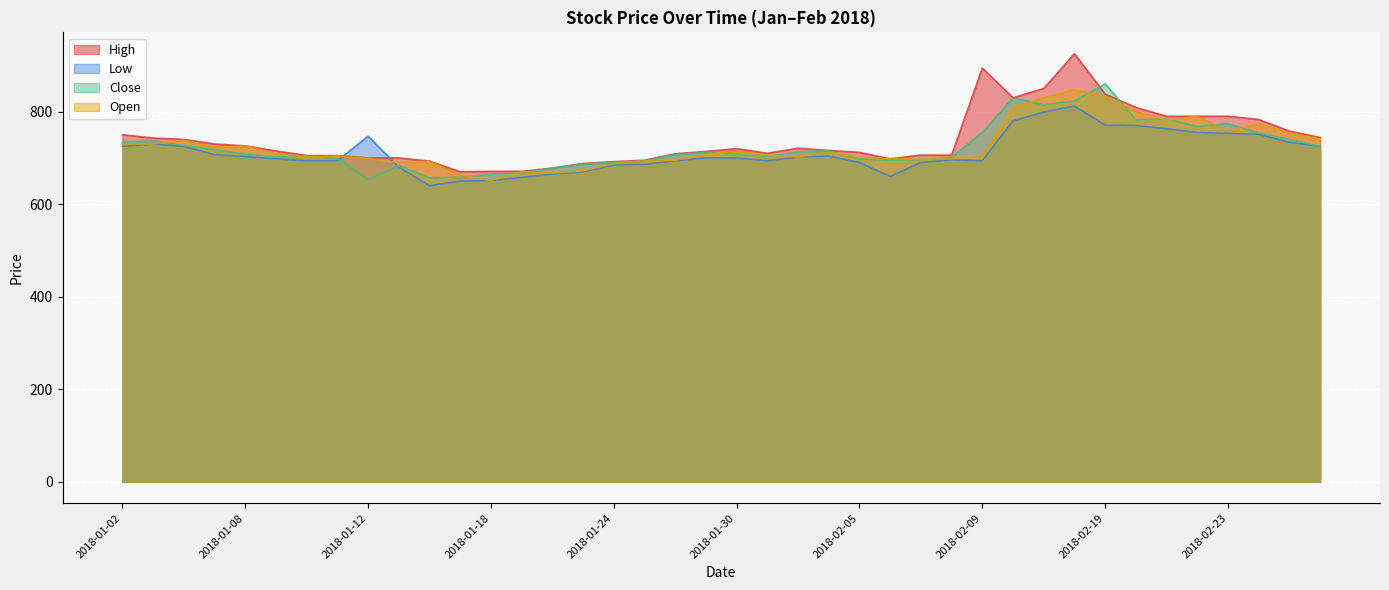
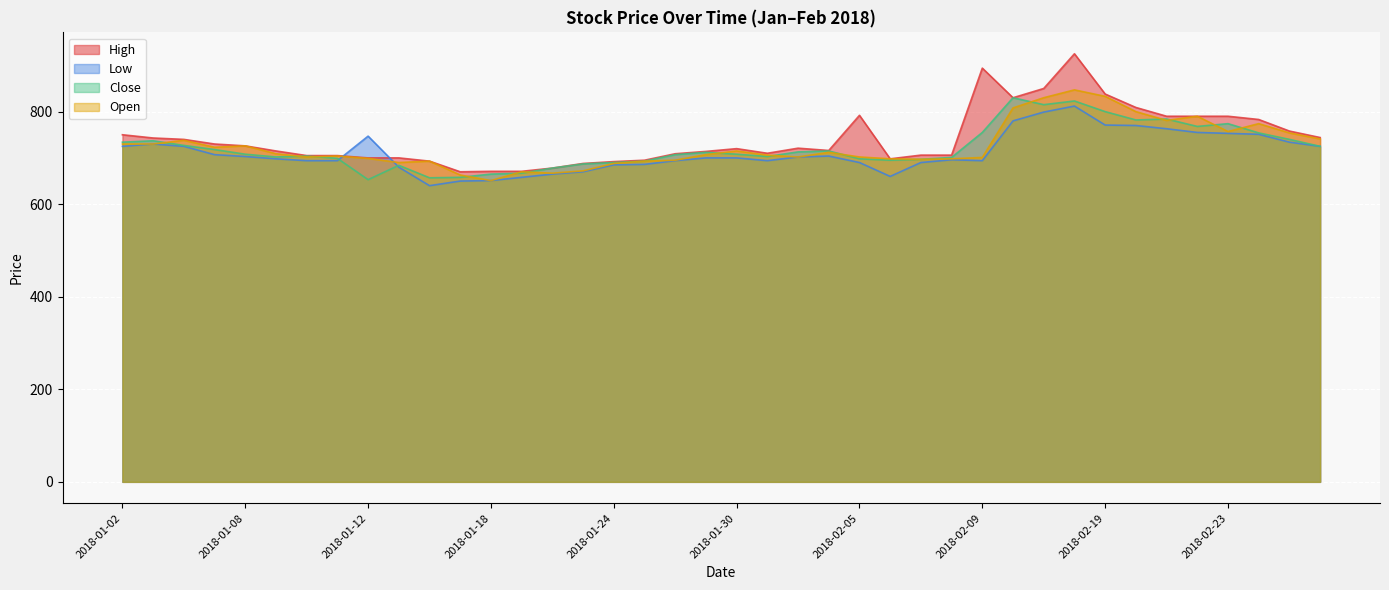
  {
    "High": {
      "2018-01-02": 750,
      "2018-01-18": 670,
-     "2018-02-05": 710,
+     "2018-02-05": 790,
      "2018-02-09": 890,
      "2018-02-23": 790
    },
    "Low": {
      "2018-01-12": 750,
      "2018-01-30": 700,
      "2018-02-05": 690,
      "2018-02-09": 690,
      "2018-02-19": 770
    },
    "Close": {
      "2018-01-12": 650,
      "2018-01-18": 670,
      "2018-01-30": 710,
      "2018-02-09": 760,
-     "2018-02-19": 860,
+     "2018-02-19": 800,
      "2018-02-23": 770
    },
    "Open": {
      "2018-02-09": 700
    }
  }
